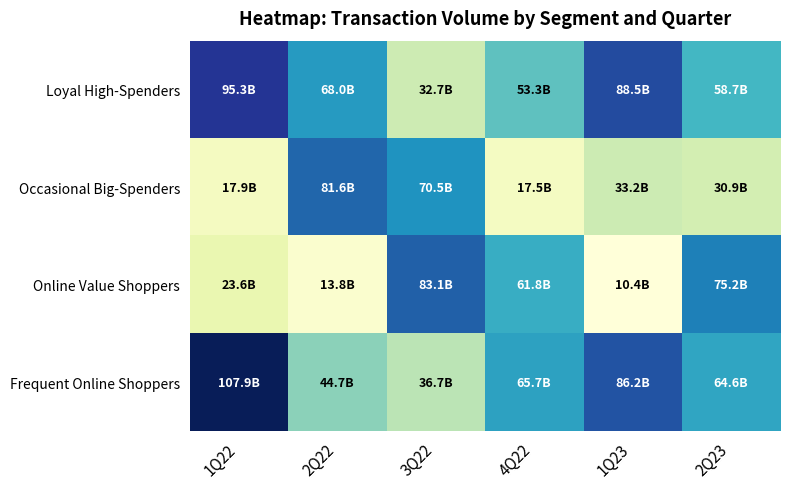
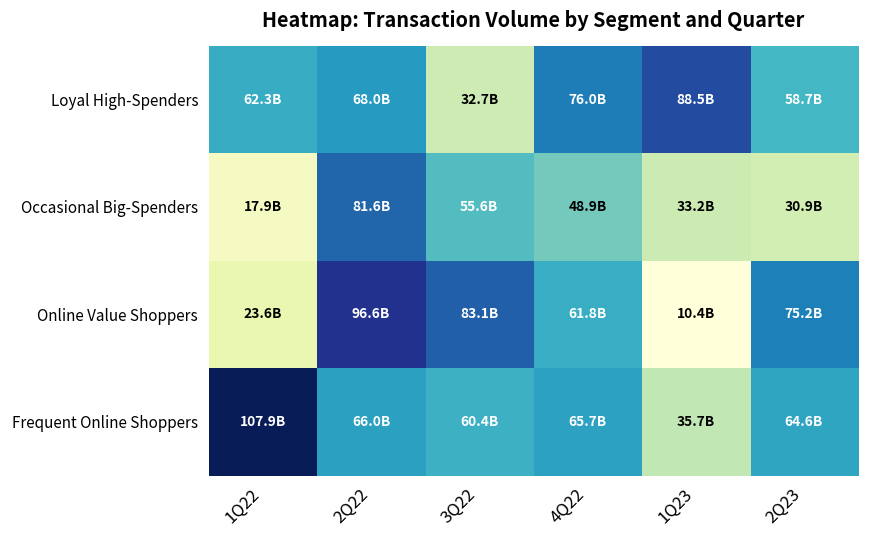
  {
    "Loyal High-Spenders": {
-     "1Q22": "95.3B",
+     "1Q22": "62.3B",
      "2Q22": "68.0B",
      "3Q22": "32.7B",
-     "4Q22": "53.3B",
+     "4Q22": "76.0B",
      "1Q23": "88.5B",
      "2Q23": "58.7B"
    },
    "Occasional Big-Spenders": {
      "1Q22": "17.9B",
      "2Q22": "81.6B",
-     "3Q22": "70.5B",
-     "4Q22": "17.5B",
+     "3Q22": "55.6B",
+     "4Q22": "48.9B",
      "1Q23": "33.2B",
      "2Q23": "30.9B"
    },
    "Online Value Shoppers": {
      "1Q22": "23.6B",
-     "2Q22": "13.8B",
+     "2Q22": "96.6B",
      "3Q22": "83.1B",
      "4Q22": "61.8B",
      "1Q23": "10.4B",
      "2Q23": "75.2B"
    },
    "Frequent Online Shoppers": {
      "1Q22": "107.9B",
-     "2Q22": "44.7B",
-     "3Q22": "36.7B",
+     "2Q22": "66.0B",
+     "3Q22": "60.4B",
      "4Q22": "65.7B",
-     "1Q23": "86.2B",
+     "1Q23": "35.7B",
      "2Q23": "64.6B"
    }
  }
